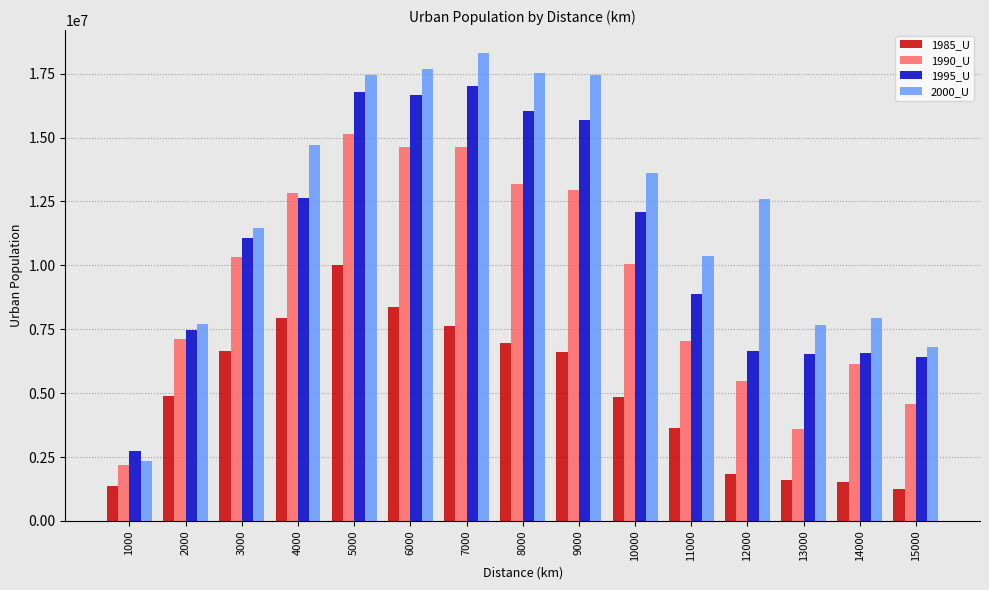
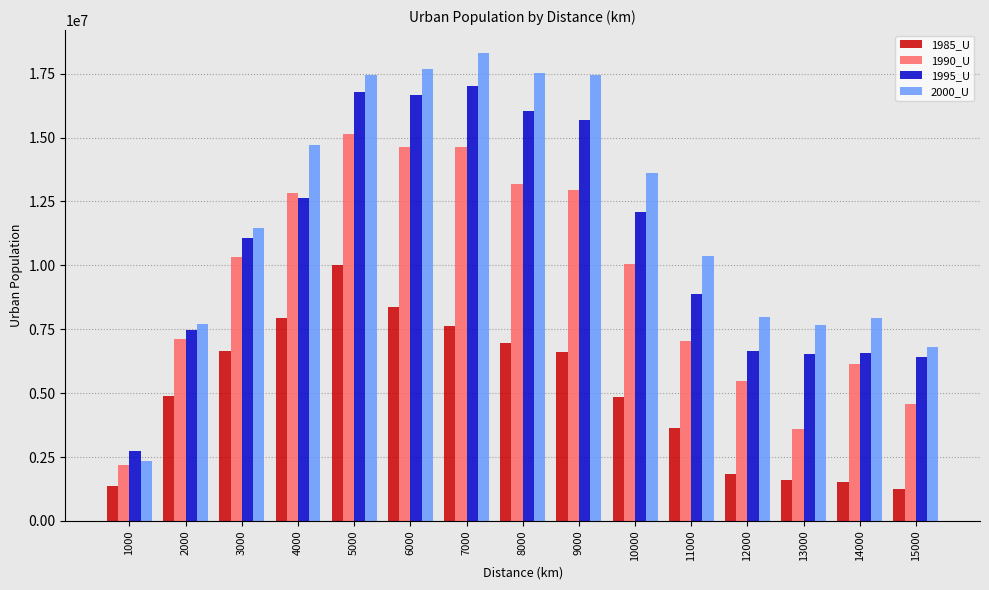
  {
    "1985_U": {
      "1000": 1400000,
      "2000": 4900000,
      "3000": 6700000,
      "4000": 7900000,
      "5000": 10000000,
      "6000": 8400000,
      "7000": 7600000,
      "8000": 7000000,
      "9000": 6600000,
      "10000": 4800000,
      "11000": 3700000,
      "12000": 1800000,
      "13000": 1600000,
      "14000": 1500000,
      "15000": 1300000
    },
    "1990_U": {
      "1000": 2200000,
      "2000": 7100000,
      "3000": 10300000,
      "4000": 12800000,
      "5000": 15100000,
      "6000": 14600000,
      "7000": 14600000,
      "8000": 13200000,
      "9000": 13000000,
      "10000": 10100000,
      "11000": 7000000,
      "12000": 5500000,
      "13000": 3600000,
      "14000": 6200000,
      "15000": 4600000
    },
    "1995_U": {
      "1000": 2800000,
      "2000": 7500000,
      "3000": 11100000,
      "4000": 12600000,
      "5000": 16800000,
      "6000": 16700000,
      "7000": 17000000,
      "8000": 16000000,
      "9000": 15700000,
      "10000": 12100000,
      "11000": 8900000,
      "12000": 6700000,
      "13000": 6500000,
      "14000": 6600000,
      "15000": 6400000
    },
    "2000_U": {
      "1000": 2400000,
      "2000": 7700000,
      "3000": 11500000,
      "4000": 14700000,
      "5000": 17500000,
      "6000": 17700000,
      "7000": 18300000,
      "8000": 17500000,
      "9000": 17500000,
      "10000": 13600000,
      "11000": 10400000,
-     "12000": 12600000,
+     "12000": 8000000,
      "13000": 7700000,
      "14000": 7900000,
      "15000": 6800000
    }
  }
